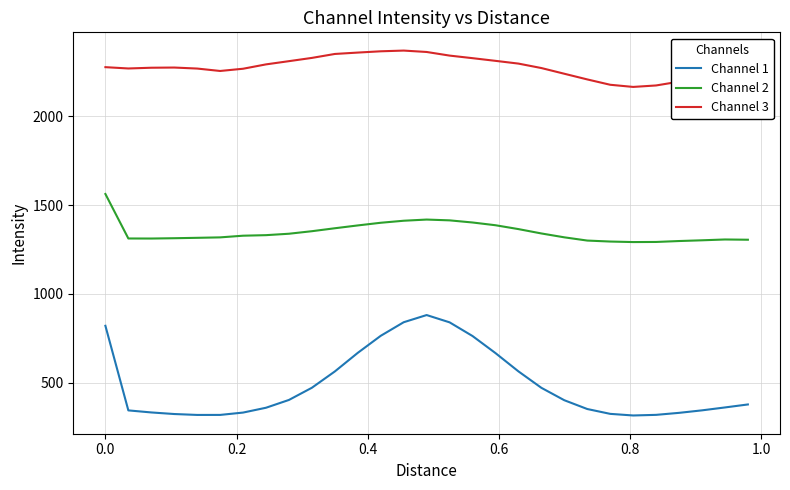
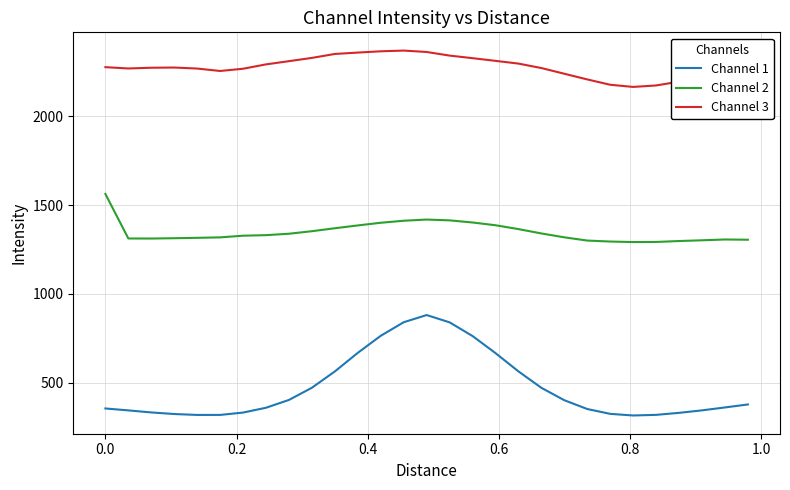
  {
    "Channel 1": {
-     "0.0": 820
+     "0.0": 350
    },
    "Channel 2": {
      "0.0": 1560
    },
    "Channel 3": {
      "0.0": 2280
    }
  }
